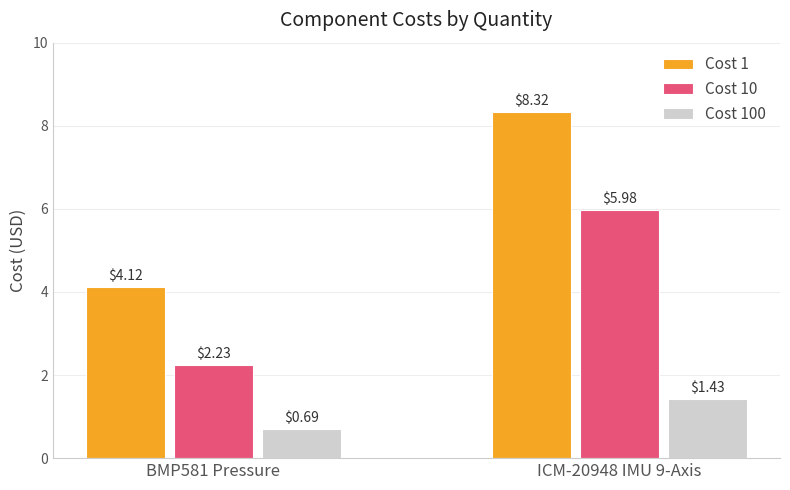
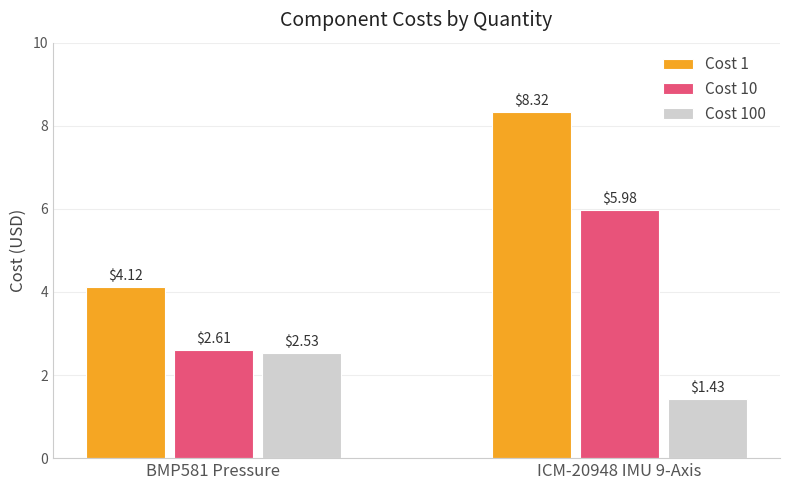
  {
    "Cost 1": {
      "BMP581 Pressure": "$4.12",
      "ICM-20948 IMU 9-Axis": "$8.32"
    },
    "Cost 10": {
-     "BMP581 Pressure": "$2.23",
+     "BMP581 Pressure": "$2.61",
      "ICM-20948 IMU 9-Axis": "$5.98"
    },
    "Cost 100": {
-     "BMP581 Pressure": "$0.69",
+     "BMP581 Pressure": "$2.53",
      "ICM-20948 IMU 9-Axis": "$1.43"
    }
  }
